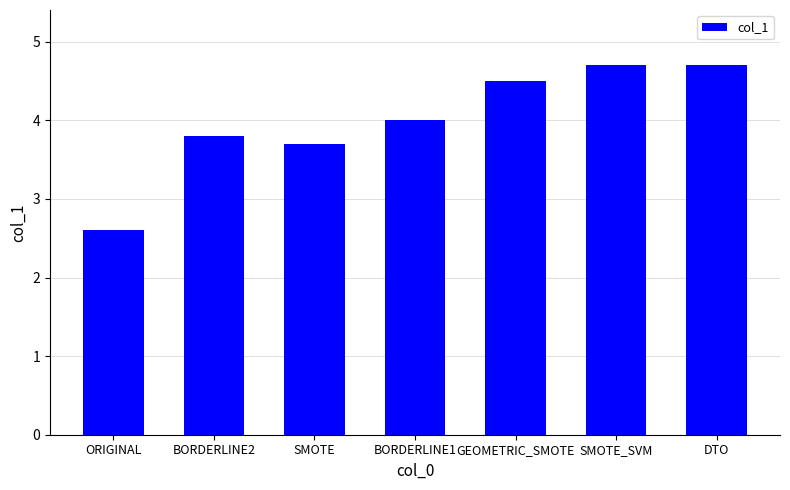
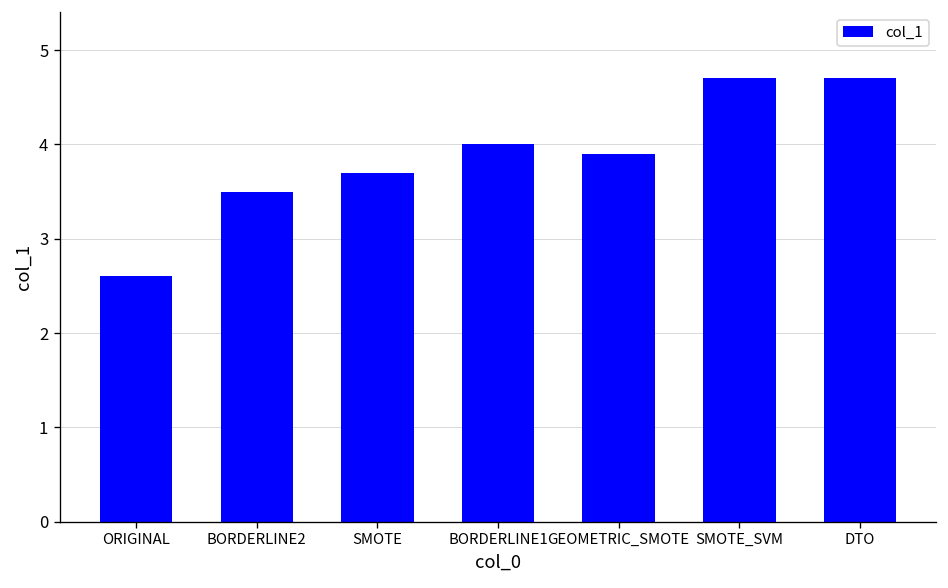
  {
    "ORIGINAL": 2.6,
-   "BORDERLINE2": 3.8,
+   "BORDERLINE2": 3.5,
    "SMOTE": 3.7,
    "BORDERLINE1": 4.0,
-   "GEOMETRIC_SMOTE": 4.5,
+   "GEOMETRIC_SMOTE": 3.9,
    "SMOTE_SVM": 4.7,
    "DTO": 4.7
  }
